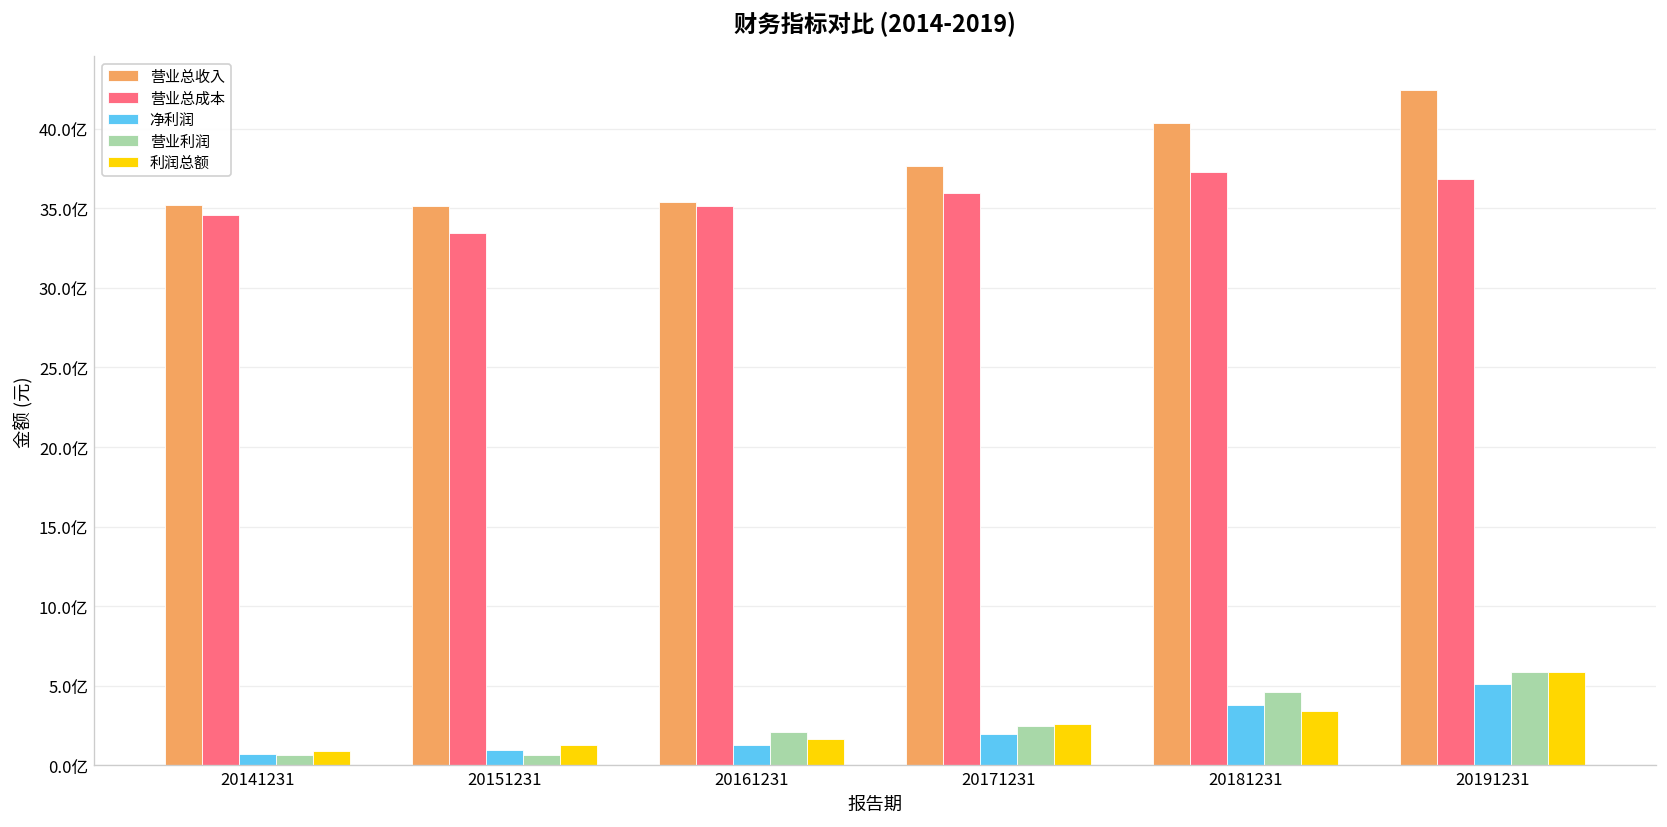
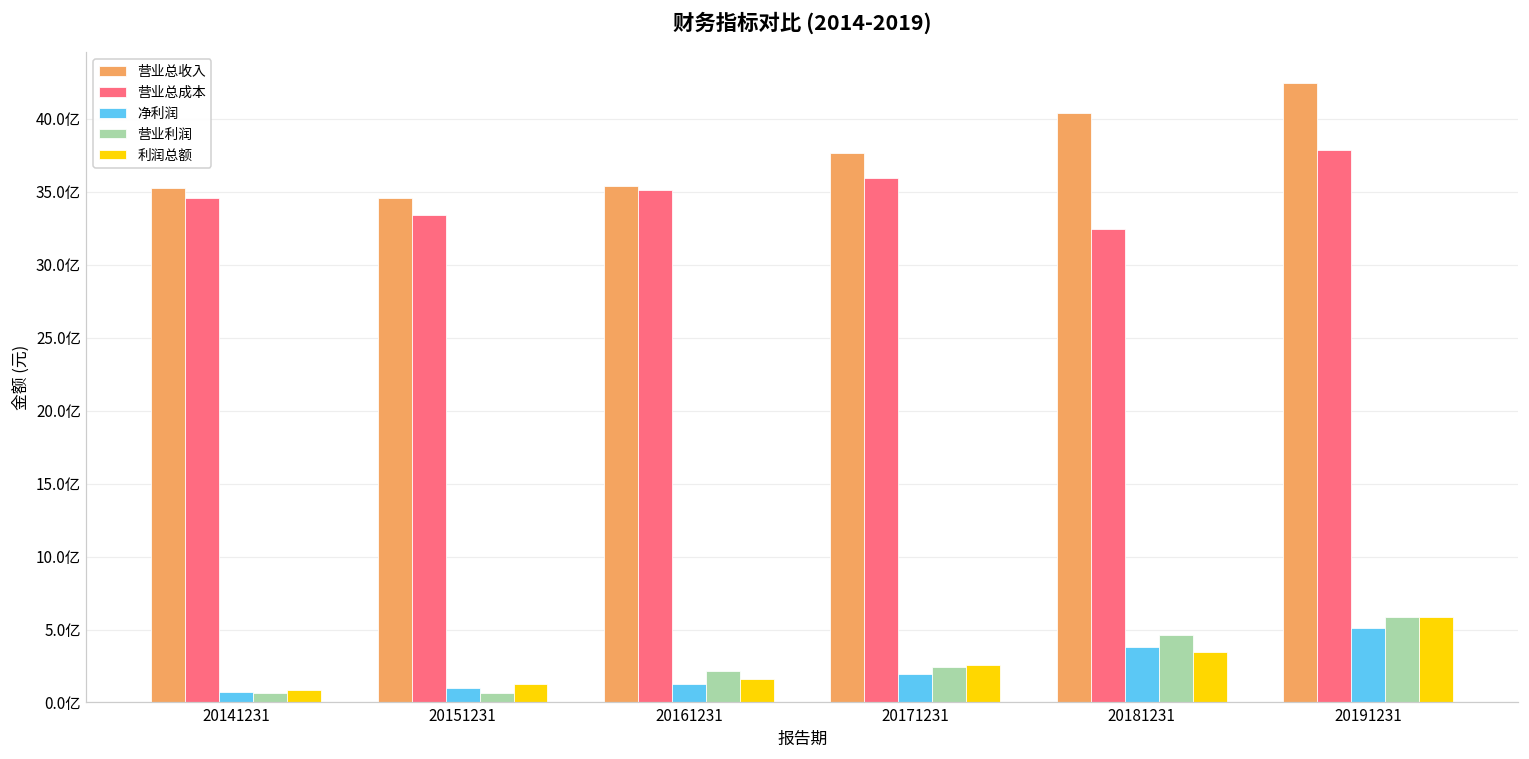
  {
    "营业总收入": {
      "20141231": "35.2亿",
-     "20151231": "35.2亿",
+     "20151231": "34.6亿",
      "20161231": "35.4亿",
      "20171231": "37.6亿",
      "20181231": "40.4亿",
      "20191231": "42.4亿"
    },
    "营业总成本": {
      "20141231": "34.6亿",
      "20151231": "33.4亿",
      "20161231": "35.1亿",
      "20171231": "36.0亿",
-     "20181231": "37.3亿",
-     "20191231": "36.8亿"
+     "20181231": "32.5亿",
+     "20191231": "37.9亿"
    },
    "净利润": {
      "20141231": "0.7亿",
      "20151231": "1.0亿",
      "20161231": "1.3亿",
      "20171231": "2.0亿",
      "20181231": "3.8亿",
      "20191231": "5.1亿"
    },
    "营业利润": {
      "20141231": "0.6亿",
      "20151231": "0.6亿",
      "20161231": "2.1亿",
      "20171231": "2.5亿",
      "20181231": "4.6亿",
      "20191231": "5.9亿"
    },
    "利润总额": {
      "20141231": "0.9亿",
      "20151231": "1.3亿",
      "20161231": "1.6亿",
      "20171231": "2.6亿",
      "20181231": "3.4亿",
      "20191231": "5.9亿"
    }
  }
